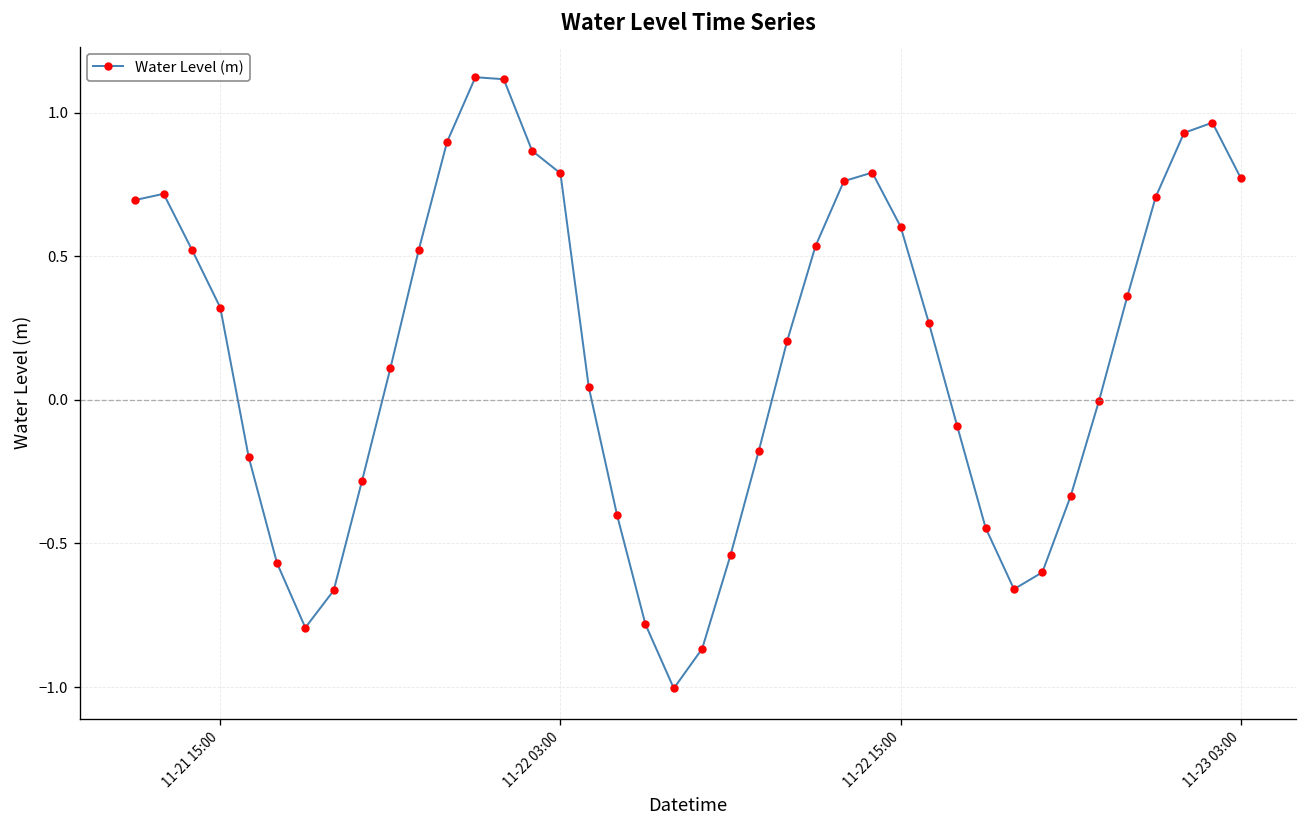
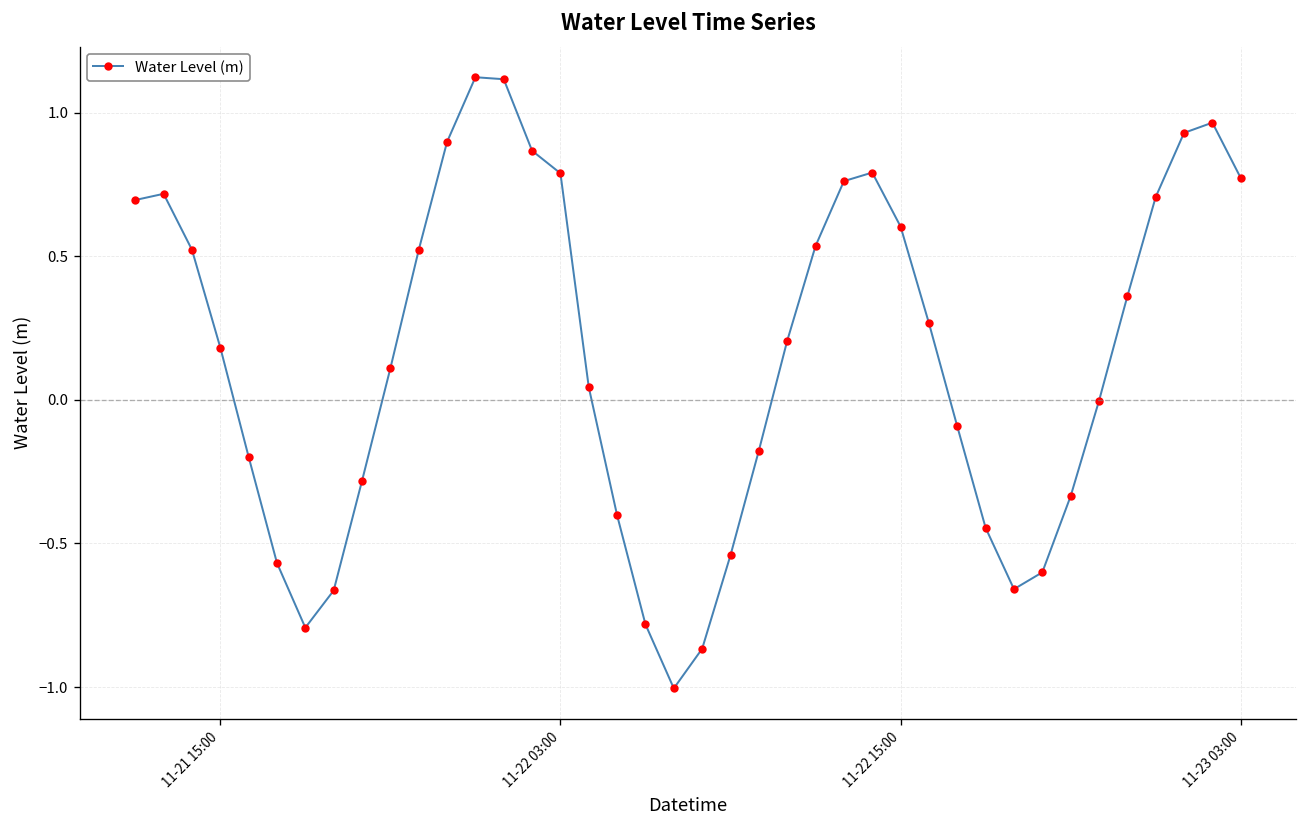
  {
-   "11-21 15:00": 0.32,
+   "11-21 15:00": 0.18,
    "11-22 03:00": 0.79,
    "11-22 15:00": 0.60,
    "11-23 03:00": 0.77
  }
